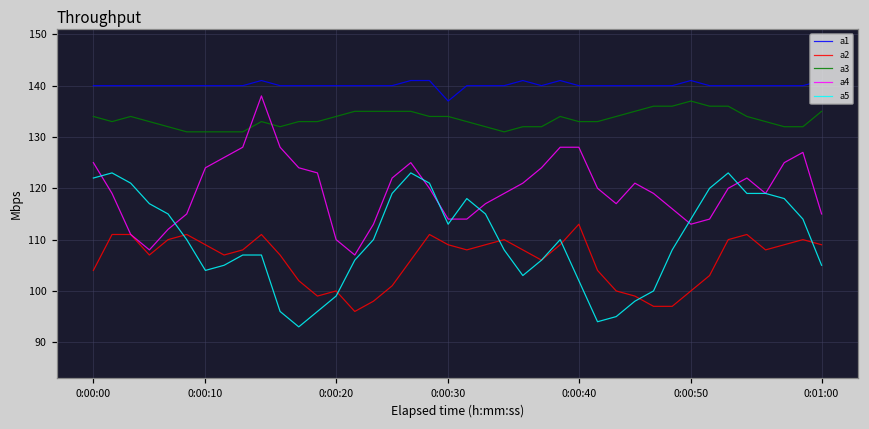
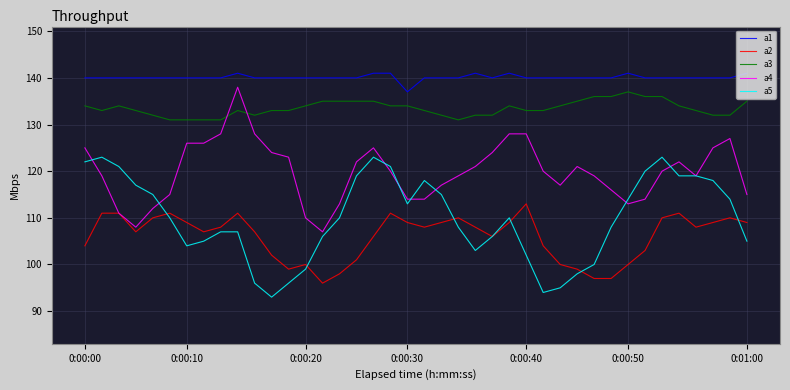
  {
    "a1": {
      "0:00:00": 140,
      "0:00:10": 140,
      "0:00:20": 140,
      "0:00:30": 137,
      "0:00:40": 140,
      "0:00:50": 141
    },
    "a2": {
      "0:00:00": 104,
      "0:00:10": 109,
      "0:00:20": 100,
      "0:00:30": 109,
      "0:00:40": 113,
      "0:00:50": 100,
      "0:01:00": 109
    },
    "a3": {
      "0:00:00": 134,
      "0:00:10": 131,
      "0:00:20": 134,
      "0:00:30": 134,
      "0:00:40": 133,
      "0:00:50": 137,
      "0:01:00": 135
    },
    "a4": {
      "0:00:00": 125,
-     "0:00:10": 124,
+     "0:00:10": 126,
      "0:00:20": 110,
      "0:00:30": 114,
      "0:00:40": 128,
      "0:00:50": 113,
      "0:01:00": 115
    },
    "a5": {
      "0:00:00": 122,
      "0:00:10": 104,
      "0:00:20": 99,
      "0:00:30": 113,
      "0:00:40": 102,
      "0:00:50": 114,
      "0:01:00": 105
    }
  }
